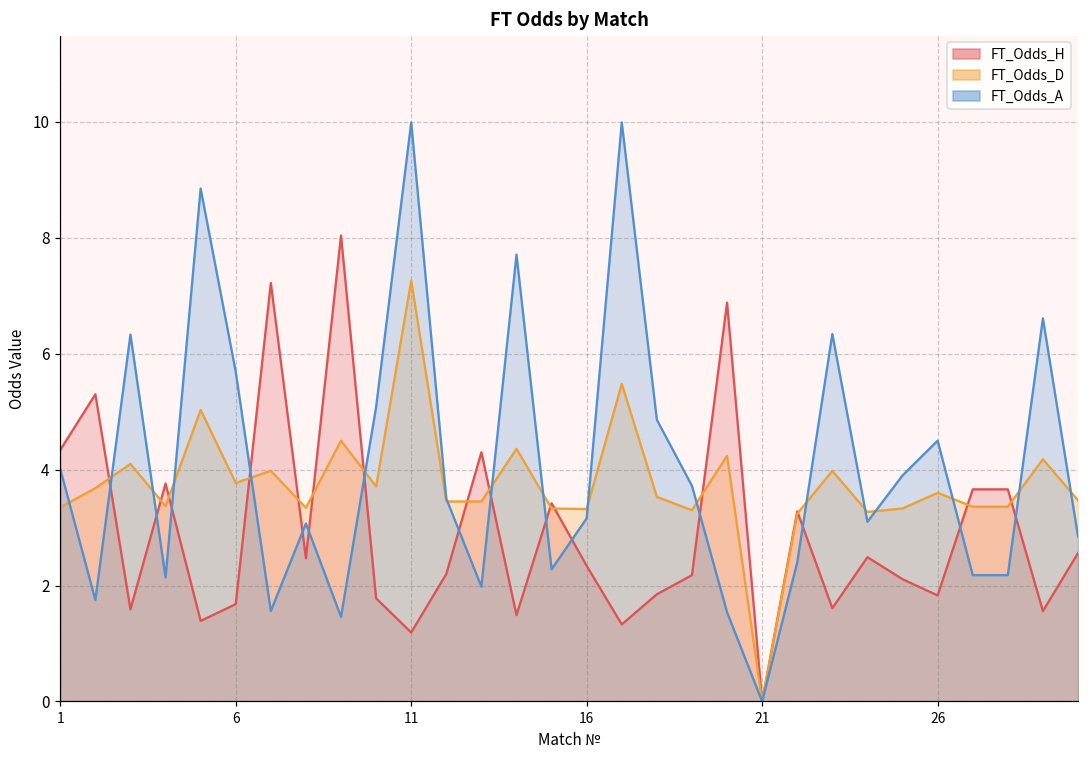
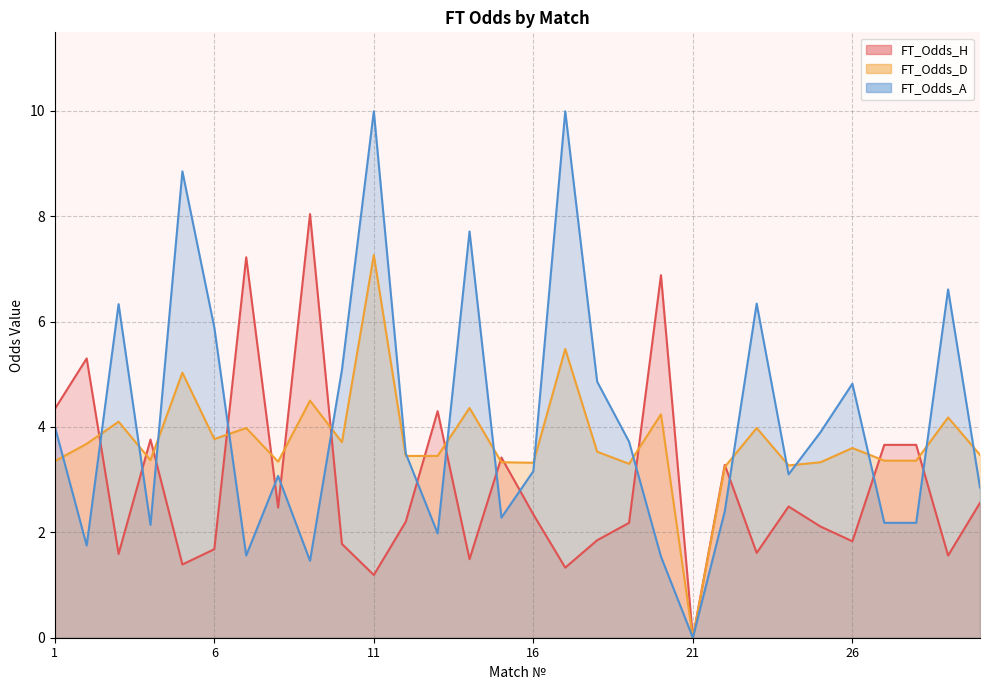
  {
    "FT_Odds_A": {
      "1": 4.0,
-     "6": 5.7,
+     "6": 5.9,
      "11": 10.0,
      "16": 3.2,
-     "26": 4.5
+     "26": 4.8
    }
  }
